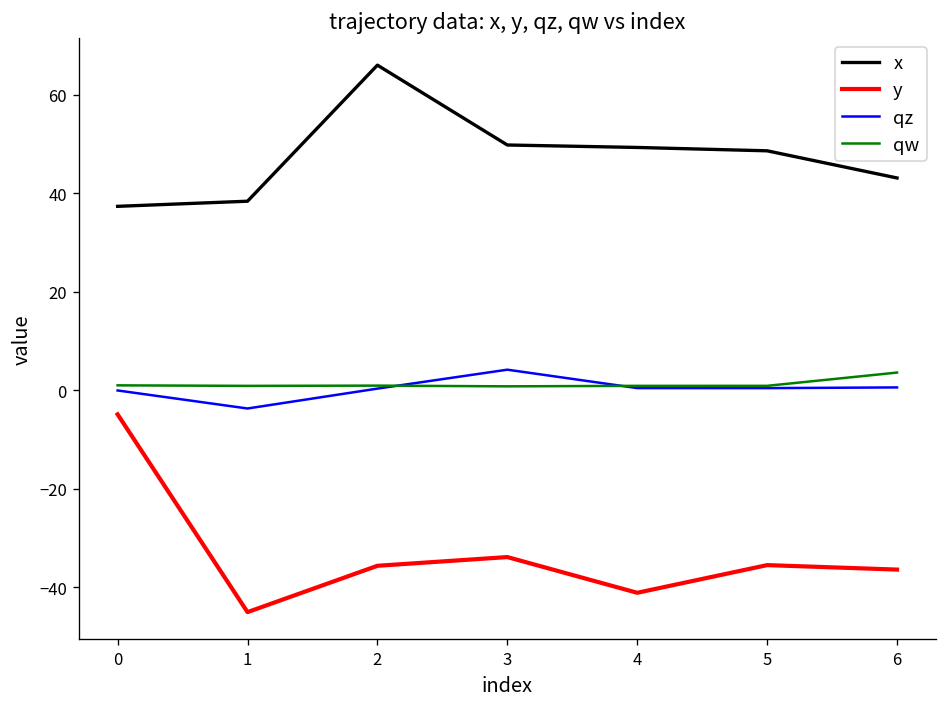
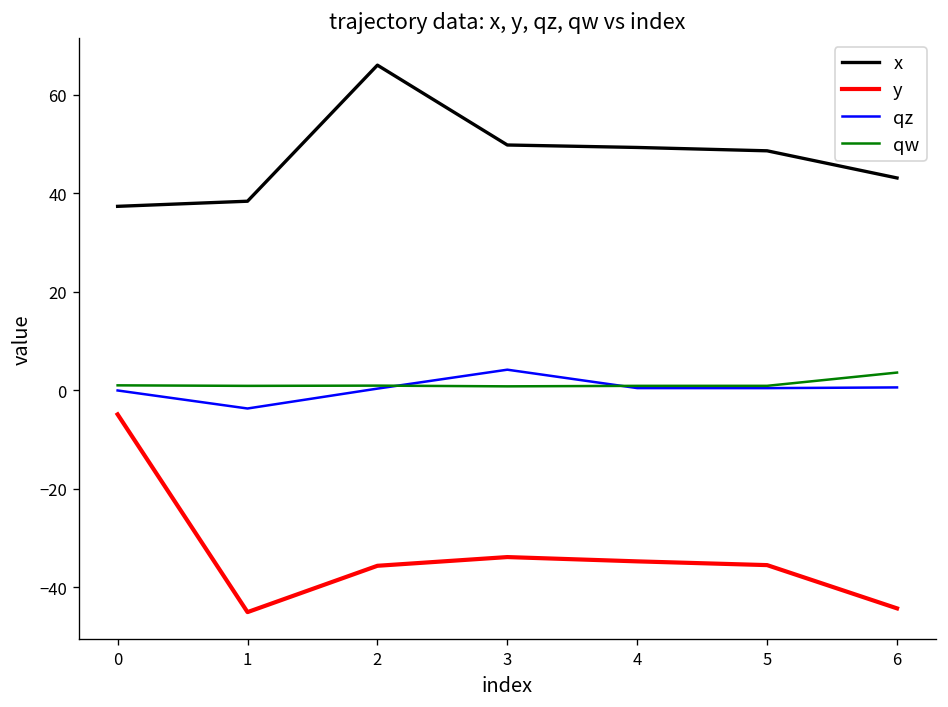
  {
    "x": {
      "0": 37,
      "1": 38,
      "2": 66,
      "3": 50,
      "4": 49,
      "5": 49,
      "6": 43
    },
    "y": {
      "0": -5,
      "1": -45,
      "2": -36,
      "3": -34,
-     "4": -41,
+     "4": -35,
      "5": -36,
-     "6": -36
+     "6": -44
    },
    "qz": {
      "0": 0,
      "1": -4,
      "3": 4,
      "6": 1
    },
    "qw": {
      "0": 1,
      "1": 1,
      "3": 1,
      "6": 4
    }
  }
